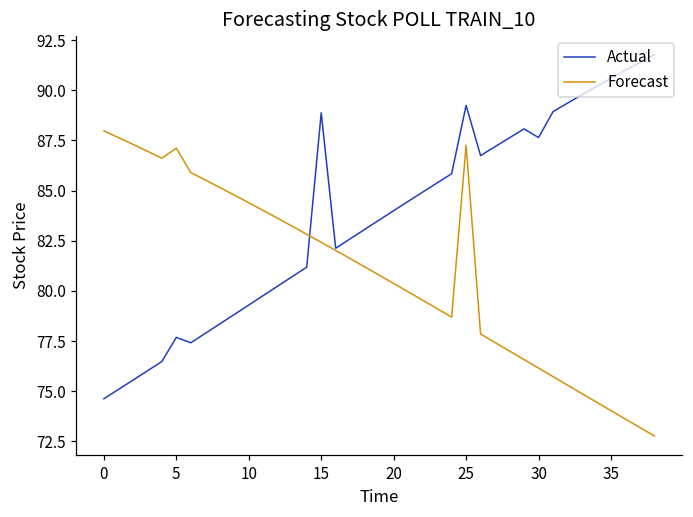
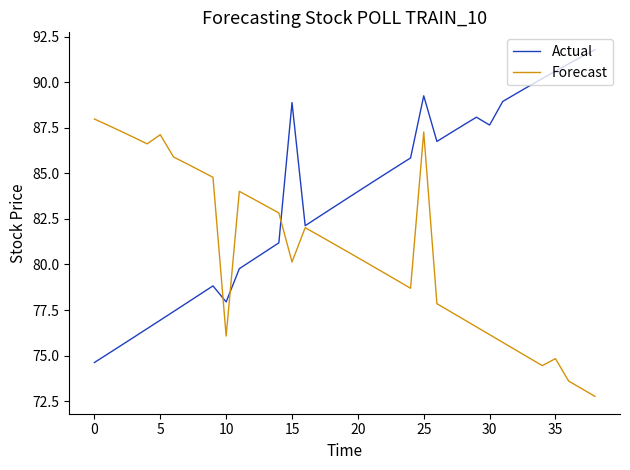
  {
    "Actual": {
      "0": 74.6,
-     "5": 77.7,
-     "10": 79.3,
+     "5": 76.9,
+     "10": 77.9,
      "15": 88.9,
      "20": 84.0,
      "25": 89.2,
      "30": 87.6
    },
    "Forecast": {
      "0": 88.0,
      "5": 87.1,
-     "10": 84.4,
-     "15": 82.4,
+     "10": 76.1,
+     "15": 80.1,
      "20": 80.4,
      "25": 87.3,
      "30": 76.2,
-     "35": 74.0
+     "35": 74.8
    }
  }
